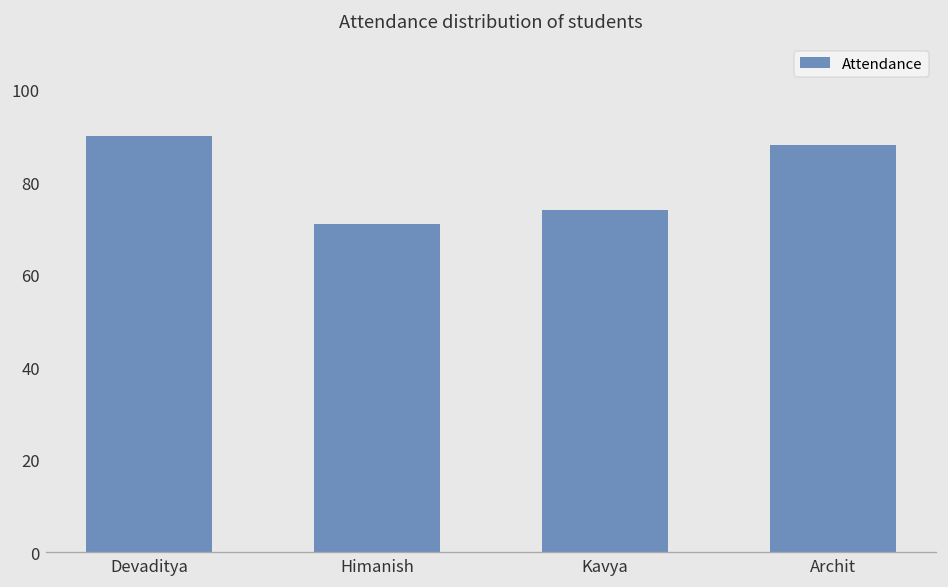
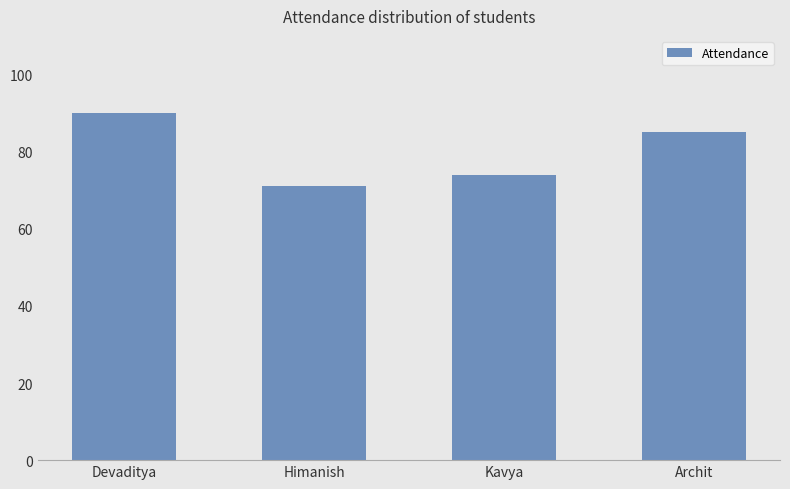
  {
    "Devaditya": 90,
    "Himanish": 71,
    "Kavya": 74,
-   "Archit": 88
+   "Archit": 85
  }
